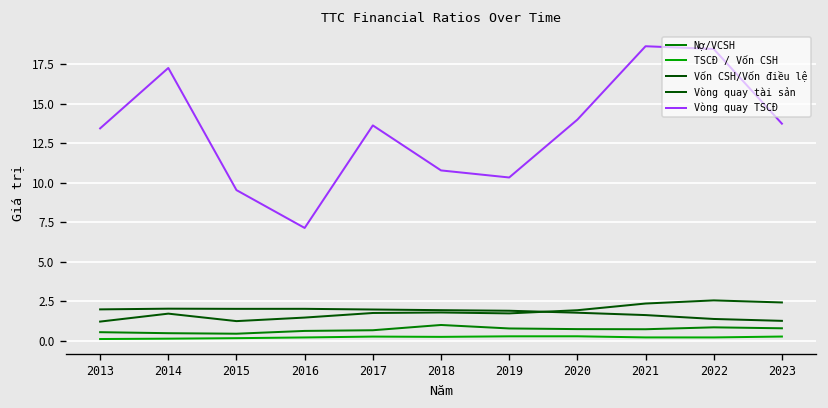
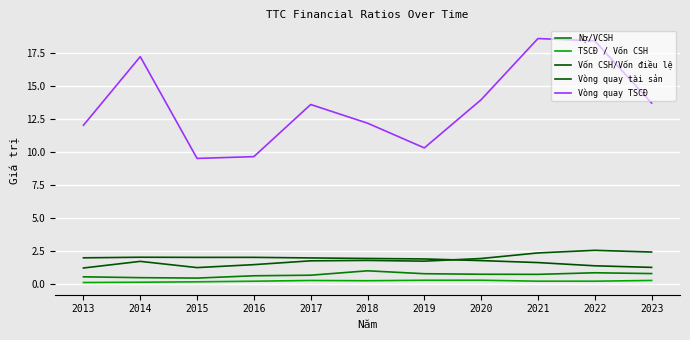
  {
    "Vòng quay TSCĐ": {
-     "2013": 13.4,
+     "2013": 12.0,
      "2014": 17.2,
      "2015": 9.5,
-     "2016": 7.1,
+     "2016": 9.7,
      "2017": 13.6,
-     "2018": 10.8,
+     "2018": 12.2,
      "2019": 10.3,
      "2020": 14.0,
      "2021": 18.6,
      "2023": 13.7
    }
  }
